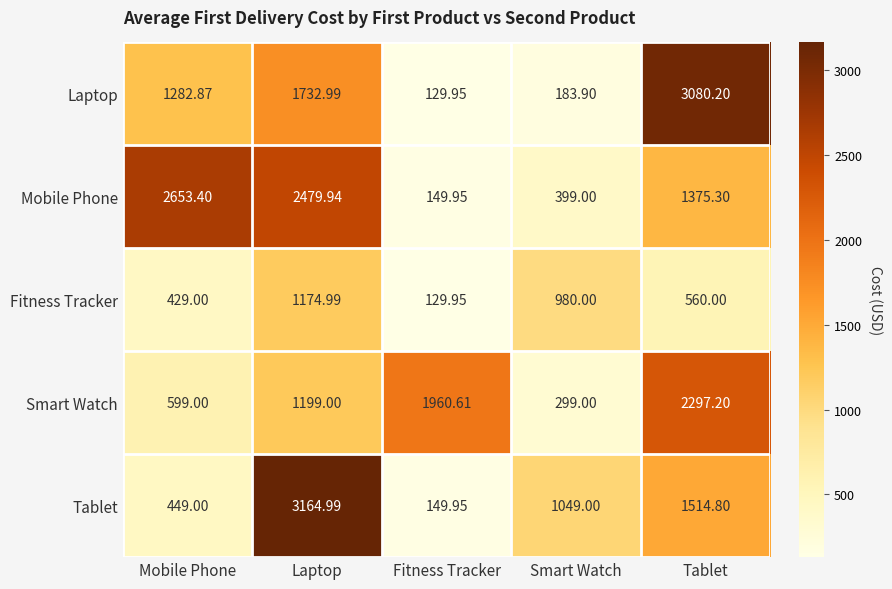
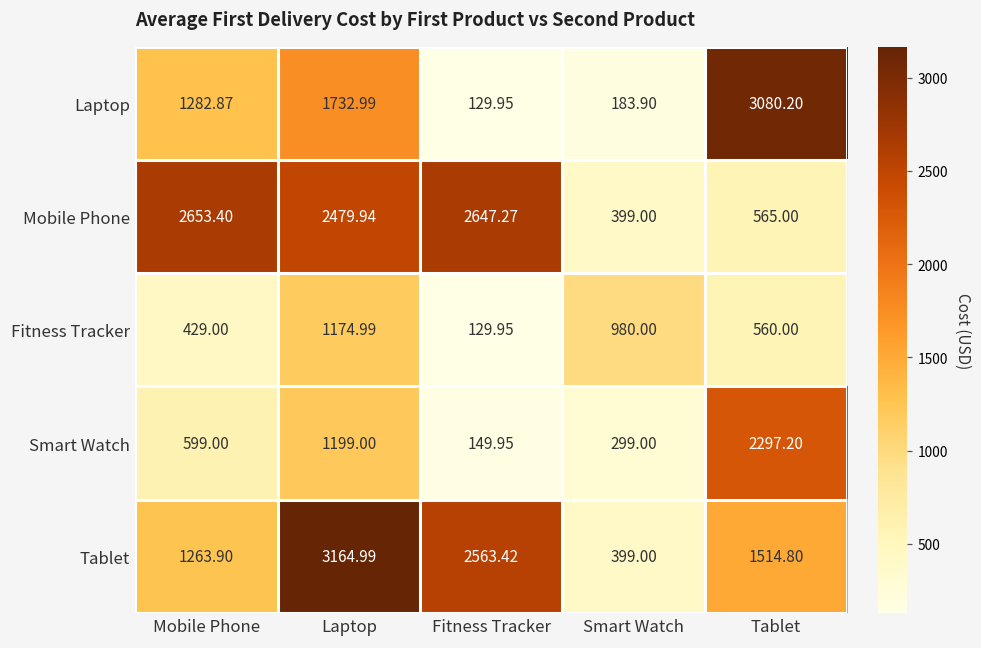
  {
    "Laptop": {
      "Mobile Phone": 1282.87,
      "Laptop": 1732.99,
      "Fitness Tracker": 129.95,
      "Smart Watch": 183.90,
      "Tablet": 3080.20
    },
    "Mobile Phone": {
      "Mobile Phone": 2653.40,
      "Laptop": 2479.94,
-     "Fitness Tracker": 149.95,
+     "Fitness Tracker": 2647.27,
      "Smart Watch": 399.00,
-     "Tablet": 1375.30
+     "Tablet": 565.00
    },
    "Fitness Tracker": {
      "Mobile Phone": 429.00,
      "Laptop": 1174.99,
      "Fitness Tracker": 129.95,
      "Smart Watch": 980.00,
      "Tablet": 560.00
    },
    "Smart Watch": {
      "Mobile Phone": 599.00,
      "Laptop": 1199.00,
-     "Fitness Tracker": 1960.61,
+     "Fitness Tracker": 149.95,
      "Smart Watch": 299.00,
      "Tablet": 2297.20
    },
    "Tablet": {
-     "Mobile Phone": 449.00,
+     "Mobile Phone": 1263.90,
      "Laptop": 3164.99,
-     "Fitness Tracker": 149.95,
-     "Smart Watch": 1049.00,
+     "Fitness Tracker": 2563.42,
+     "Smart Watch": 399.00,
      "Tablet": 1514.80
    }
  }
